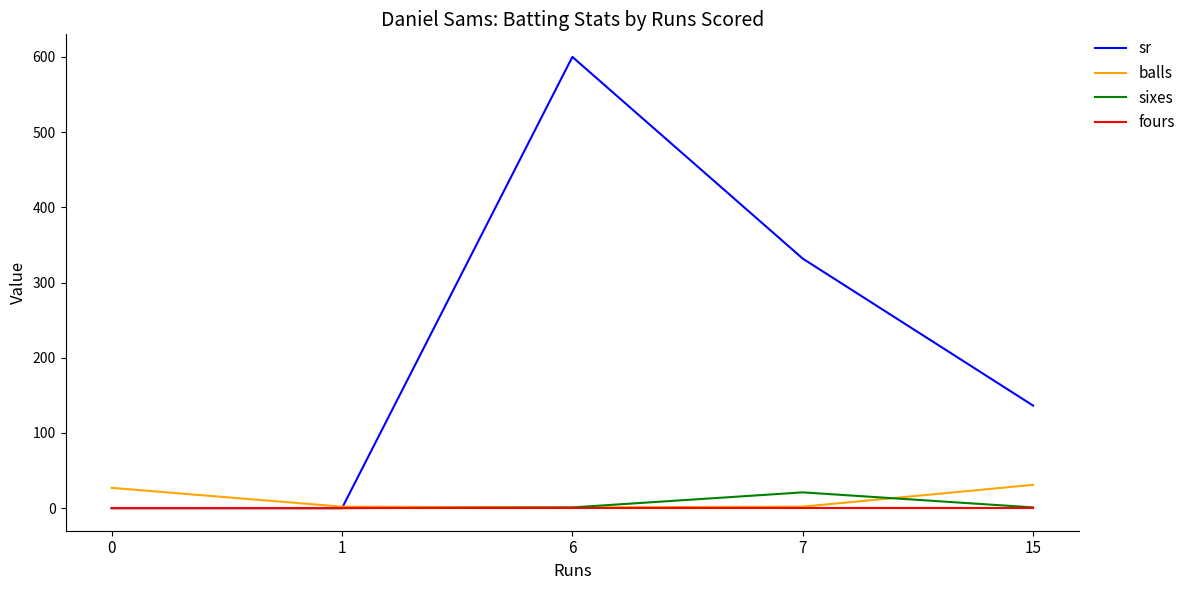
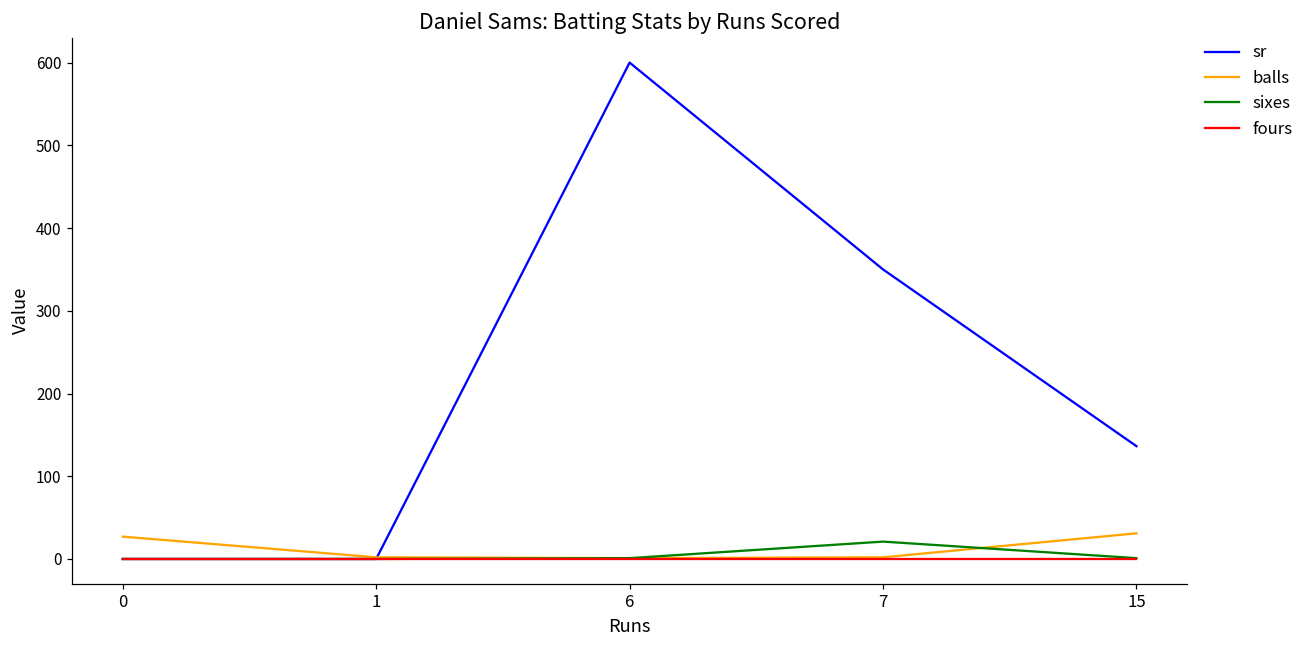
  {
    "sr": {
      "6": 600,
-     "7": 330,
+     "7": 350,
      "15": 140
    },
    "balls": {
      "0": 30,
      "15": 30
    },
    "sixes": {
      "7": 20
    }
  }
